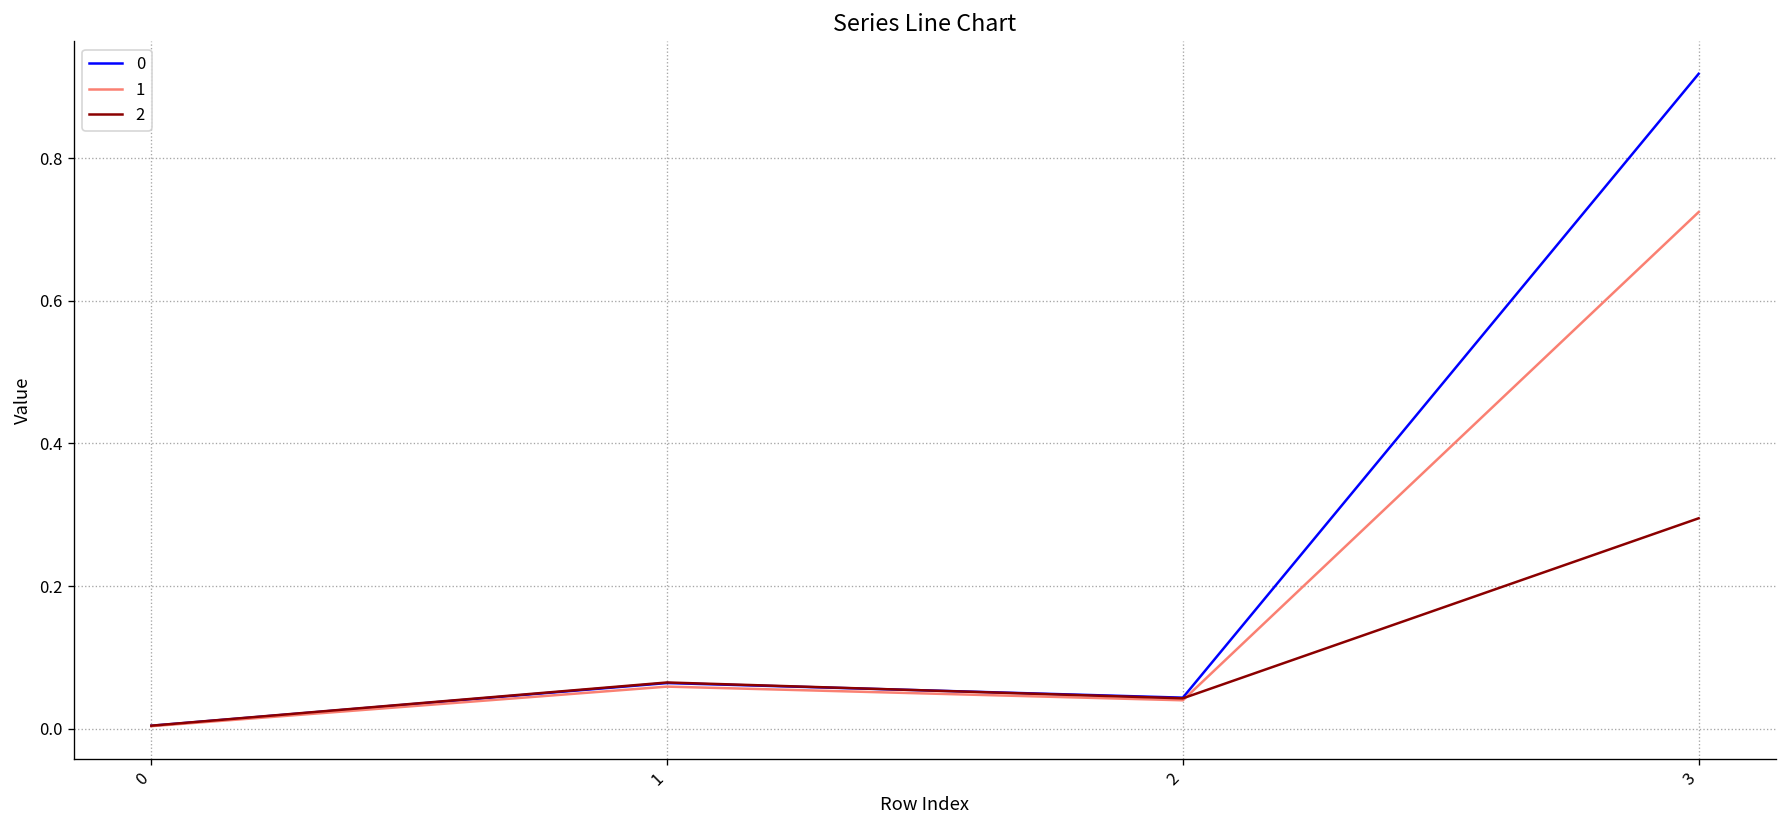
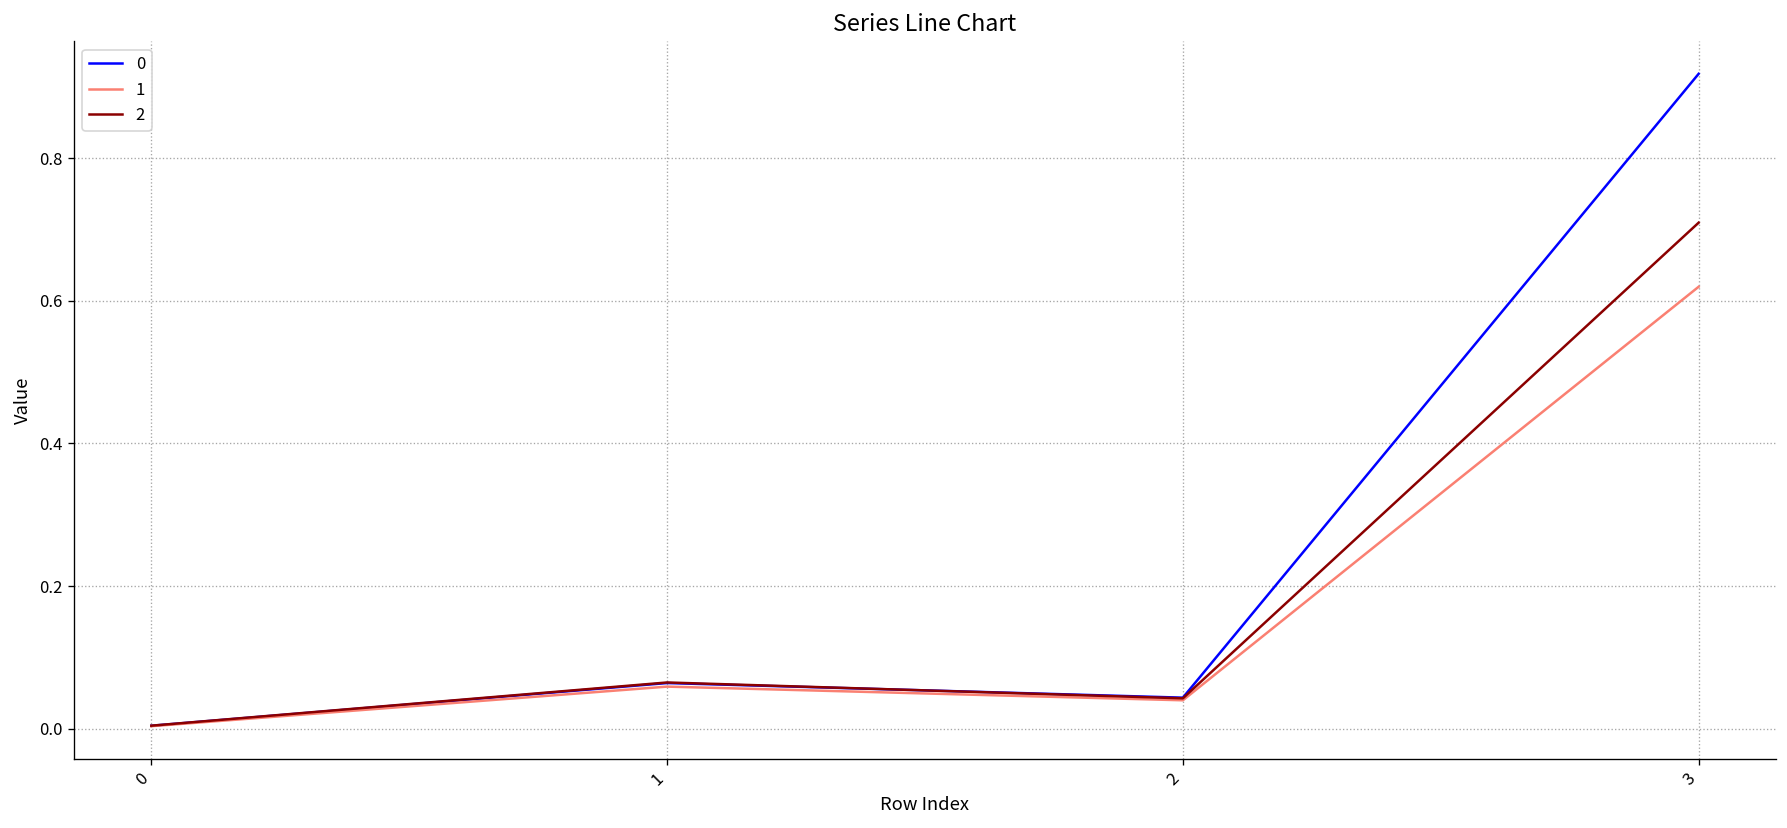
  {
    "0": {
      "3": 0.92
    },
    "1": {
      "1": 0.06,
-     "3": 0.72
+     "3": 0.62
    },
    "2": {
-     "3": 0.30
+     "3": 0.71
    }
  }
